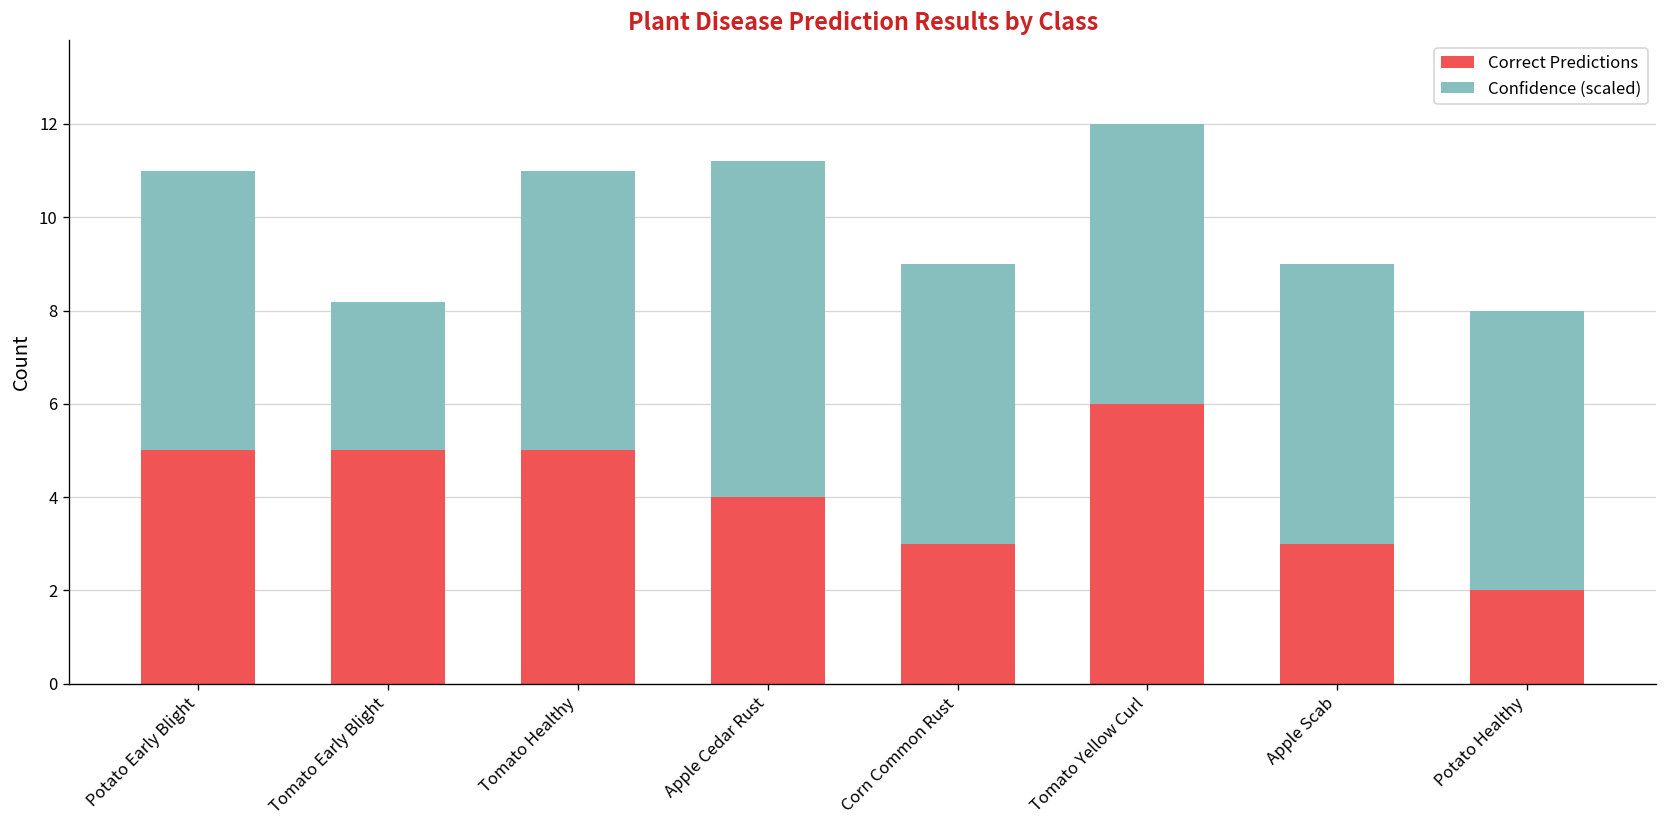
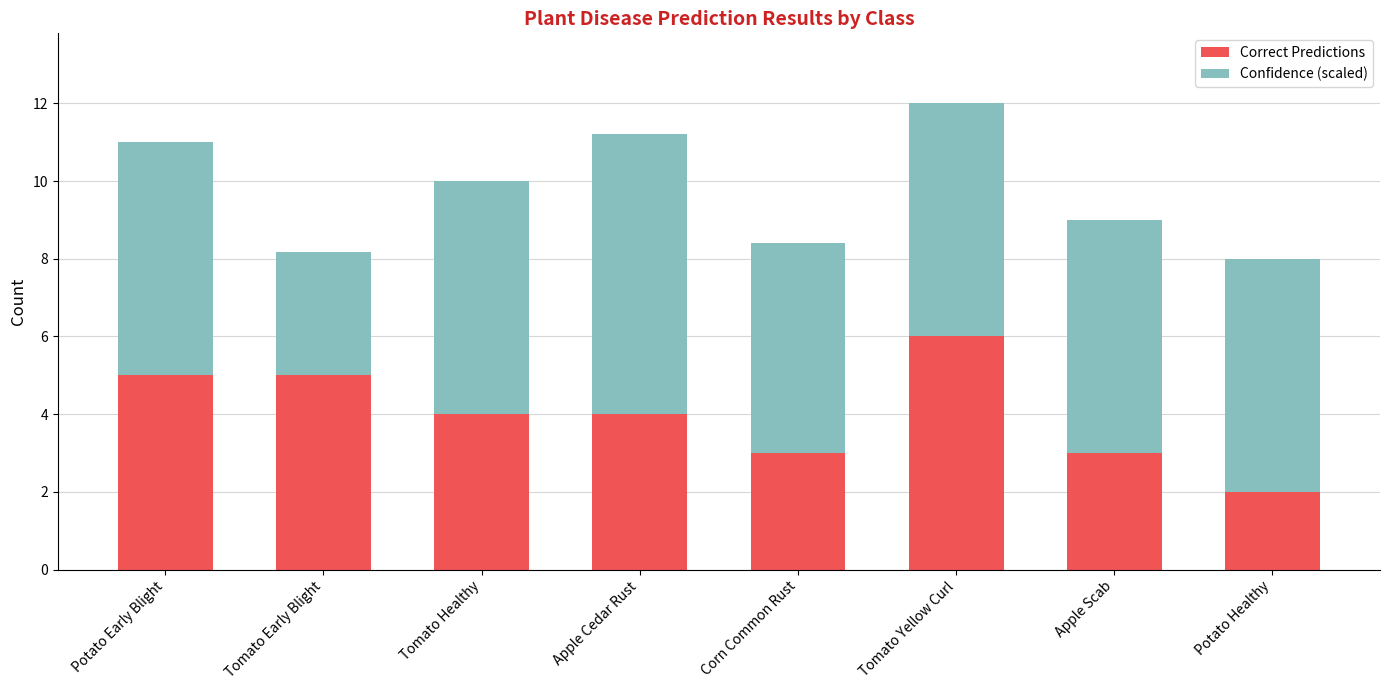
  {
    "Correct Predictions": {
      "Potato Early Blight": 5,
      "Tomato Early Blight": 5,
-     "Tomato Healthy": 5,
+     "Tomato Healthy": 4,
      "Apple Cedar Rust": 4,
      "Corn Common Rust": 3,
      "Tomato Yellow Curl": 6,
      "Apple Scab": 3,
      "Potato Healthy": 2
    },
    "Confidence (scaled)": {
      "Potato Early Blight": 6.0,
      "Tomato Early Blight": 3.2,
      "Tomato Healthy": 6.0,
      "Apple Cedar Rust": 7.2,
-     "Corn Common Rust": 6.0,
+     "Corn Common Rust": 5.4,
      "Tomato Yellow Curl": 6.0,
      "Apple Scab": 6.0,
      "Potato Healthy": 6.0
    }
  }
